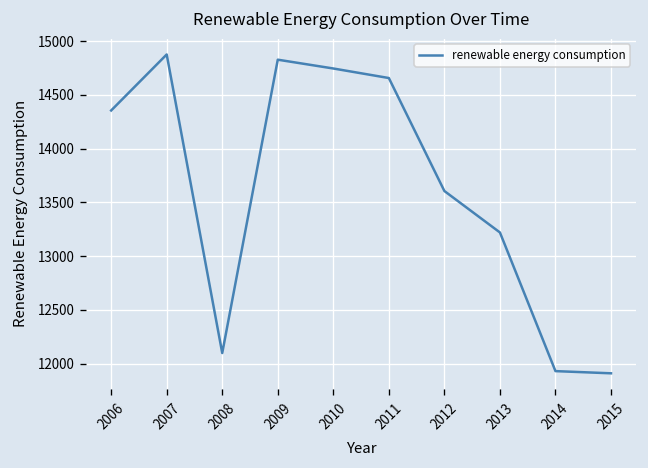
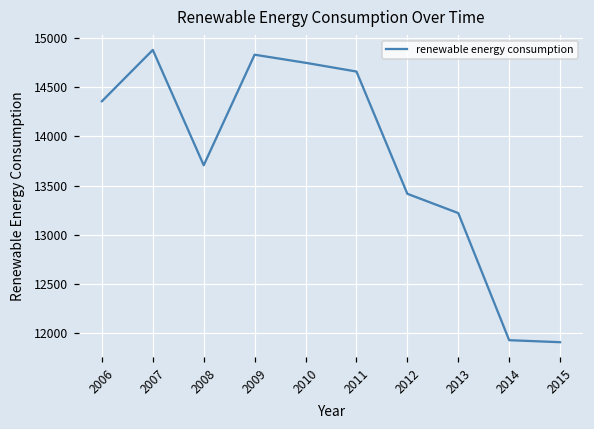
  {
    "2006": 14400,
    "2007": 14900,
-   "2008": 12100,
+   "2008": 13700,
    "2009": 14800,
    "2010": 14700,
    "2011": 14700,
-   "2012": 13600,
+   "2012": 13400,
    "2013": 13200,
    "2014": 11900,
    "2015": 11900
  }
